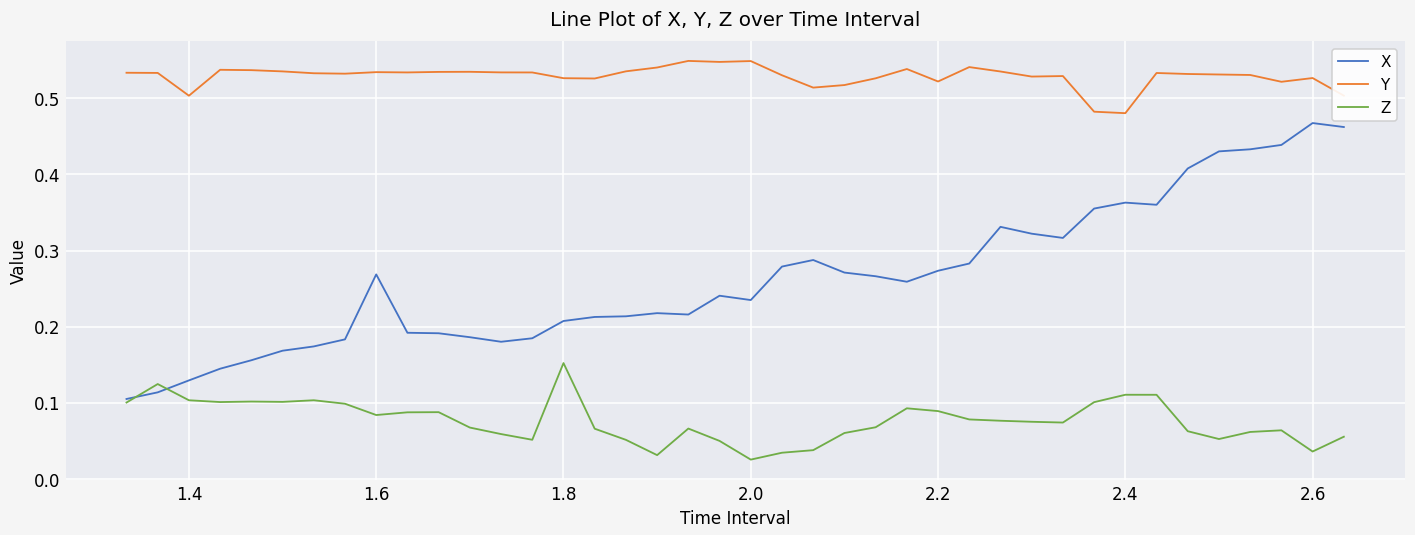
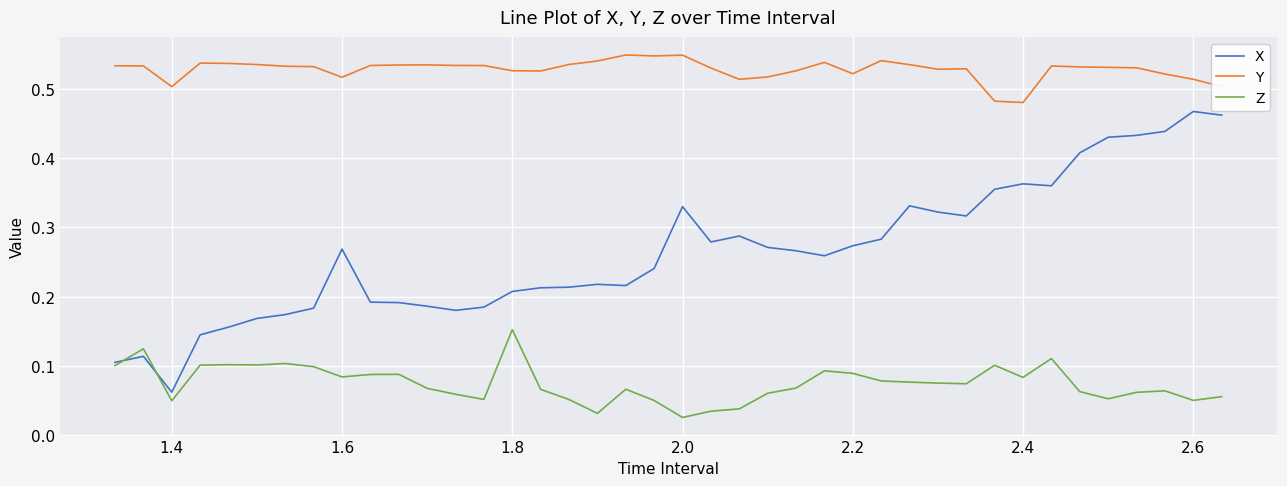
  {
    "X": {
-     "1.4": 0.13,
+     "1.4": 0.06,
      "1.6": 0.27,
      "1.8": 0.21,
-     "2.0": 0.23,
+     "2.0": 0.33,
      "2.2": 0.27,
      "2.4": 0.36,
      "2.6": 0.47
    },
    "Y": {
      "1.4": 0.50,
-     "1.6": 0.53,
+     "1.6": 0.52,
      "1.8": 0.53,
      "2.0": 0.55,
      "2.2": 0.52,
      "2.4": 0.48,
-     "2.6": 0.53
+     "2.6": 0.51
    },
    "Z": {
-     "1.4": 0.10,
+     "1.4": 0.05,
      "1.6": 0.08,
      "1.8": 0.15,
      "2.0": 0.03,
      "2.2": 0.09,
-     "2.4": 0.11,
-     "2.6": 0.04
+     "2.4": 0.08,
+     "2.6": 0.05
    }
  }
